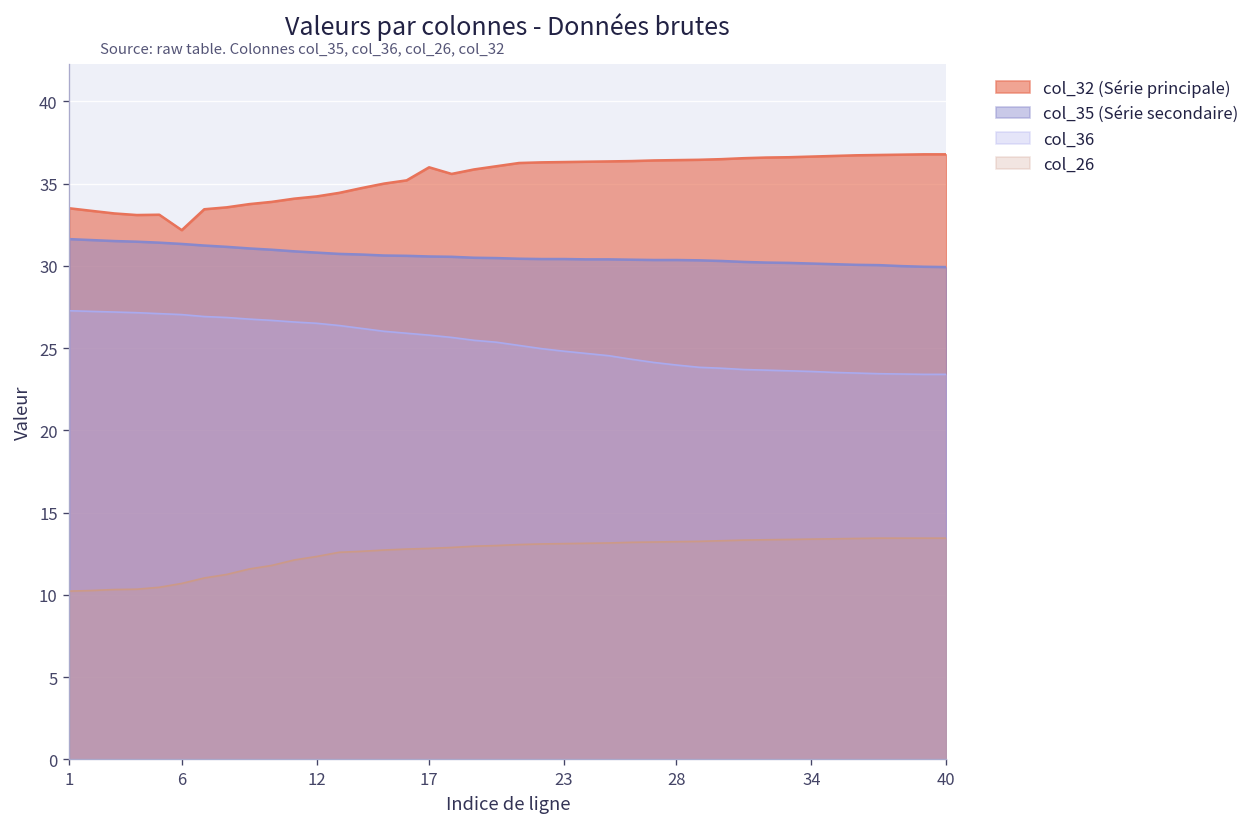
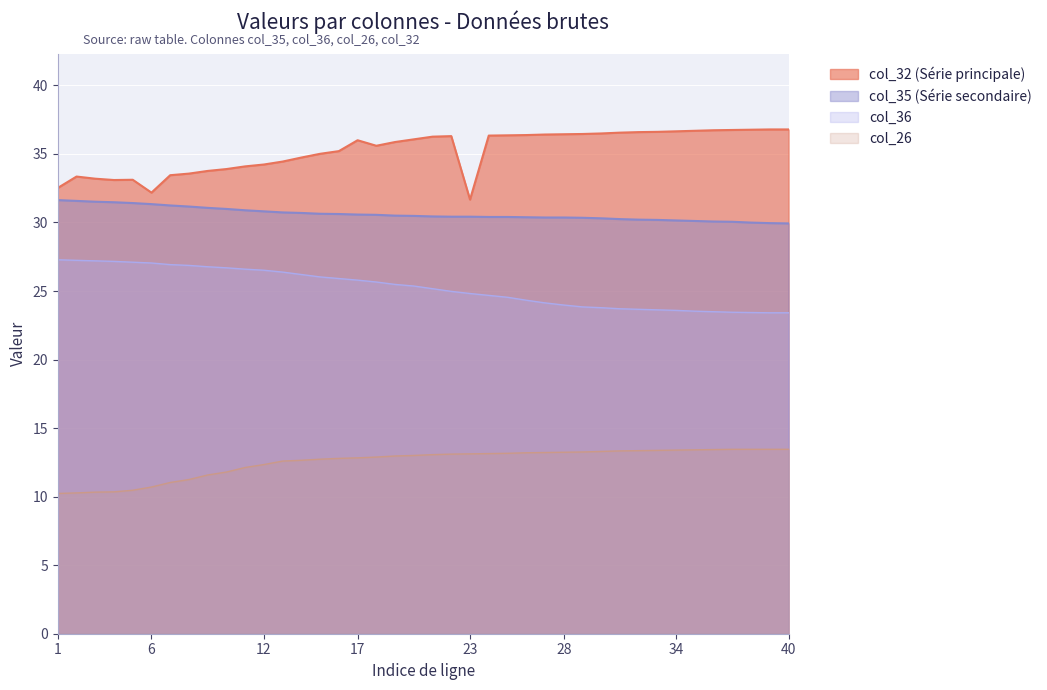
  {
    "col_32 (Série principale)": {
-     "1": 33.5,
+     "1": 32.5,
      "6": 32.2,
      "12": 34.2,
      "17": 36.0,
-     "23": 36.3,
+     "23": 31.7,
      "28": 36.4,
      "34": 36.7,
      "40": 36.8
    }
  }
